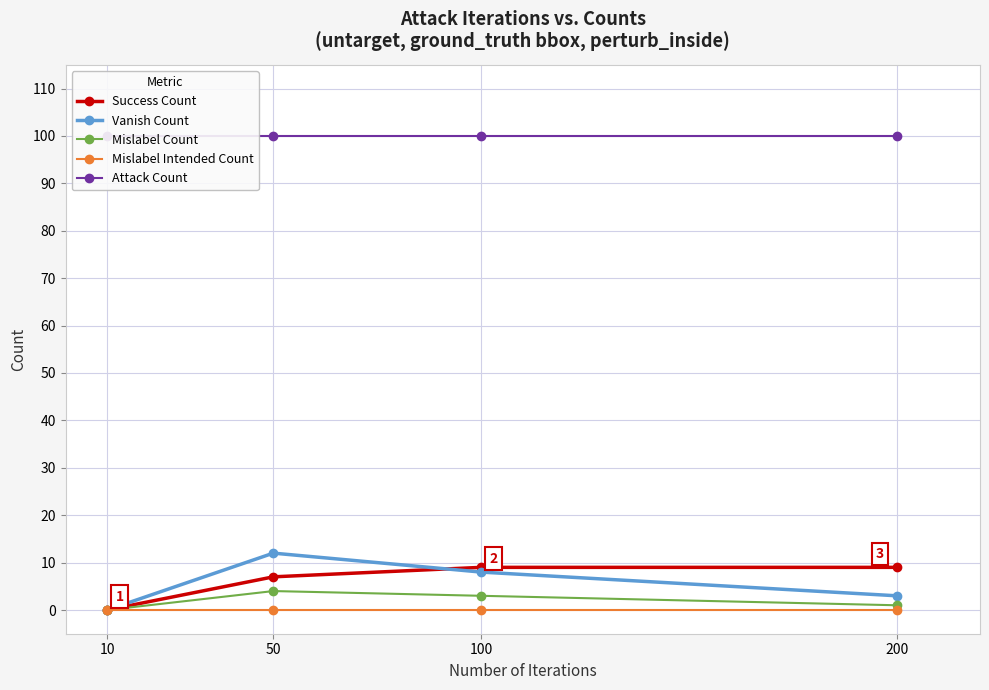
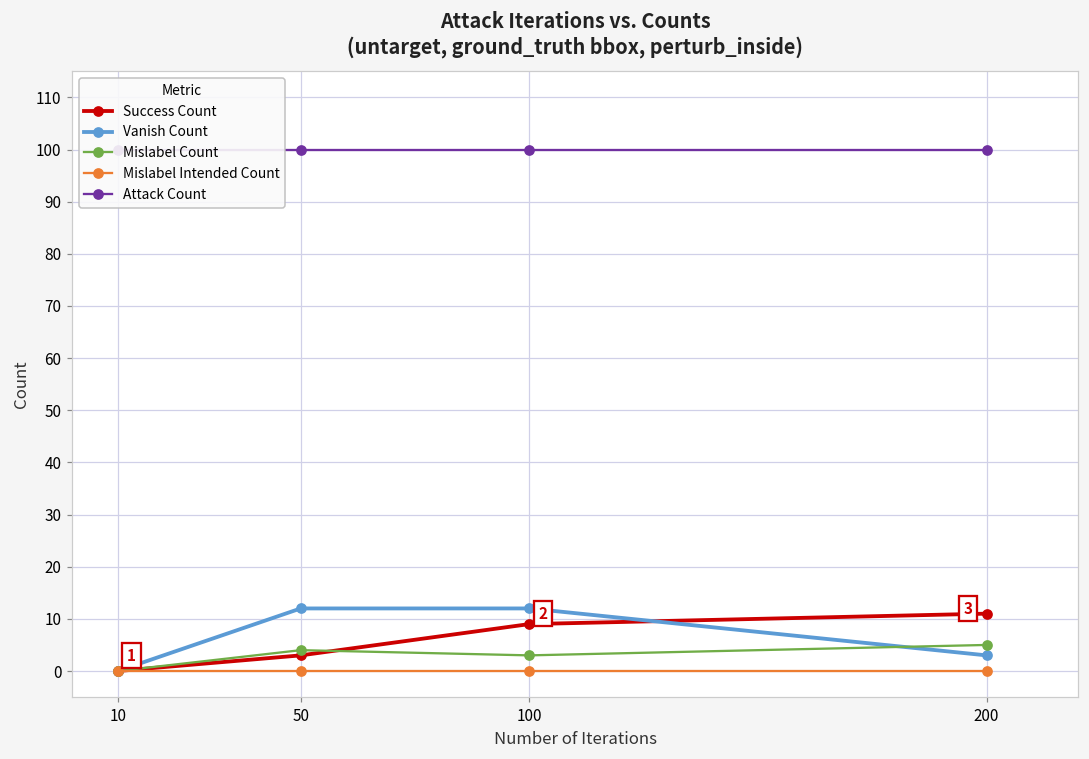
  {
    "Success Count": {
-     "50": 7,
-     "200": 9
+     "50": 3,
+     "200": 11
    },
    "Vanish Count": {
      "50": 12,
-     "100": 8,
+     "100": 12,
      "200": 3
    },
    "Mislabel Count": {
      "50": 4,
      "100": 3,
-     "200": 1
+     "200": 5
    },
    "Mislabel Intended Count": {
      "50": 0,
      "100": 0,
      "200": 0
    },
    "Attack Count": {
      "50": 100,
      "100": 100,
      "200": 100
    }
  }
